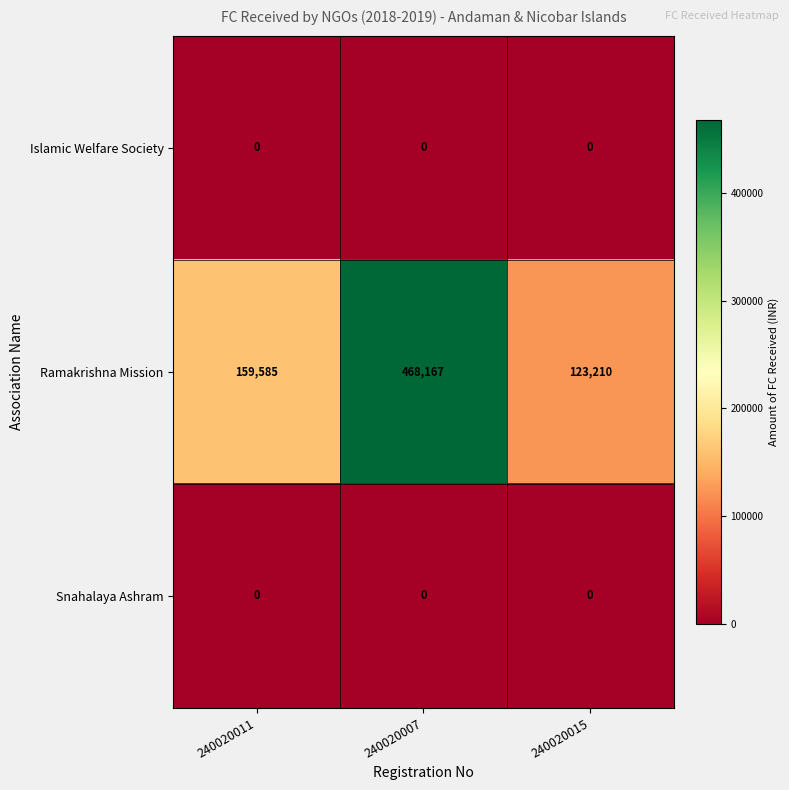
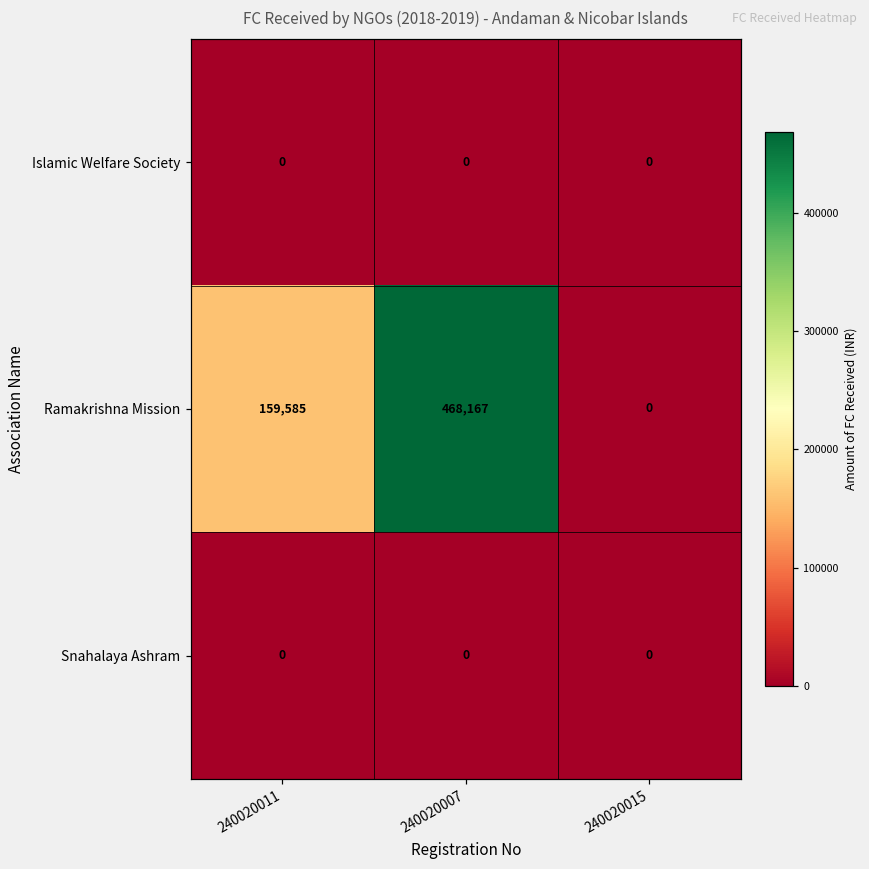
  {
    "Islamic Welfare Society": {
      "240020011": "0",
      "240020007": "0",
      "240020015": "0"
    },
    "Ramakrishna Mission": {
      "240020011": "159,585",
      "240020007": "468,167",
-     "240020015": "123,210"
+     "240020015": "0"
    },
    "Snahalaya Ashram": {
      "240020011": "0",
      "240020007": "0",
      "240020015": "0"
    }
  }
